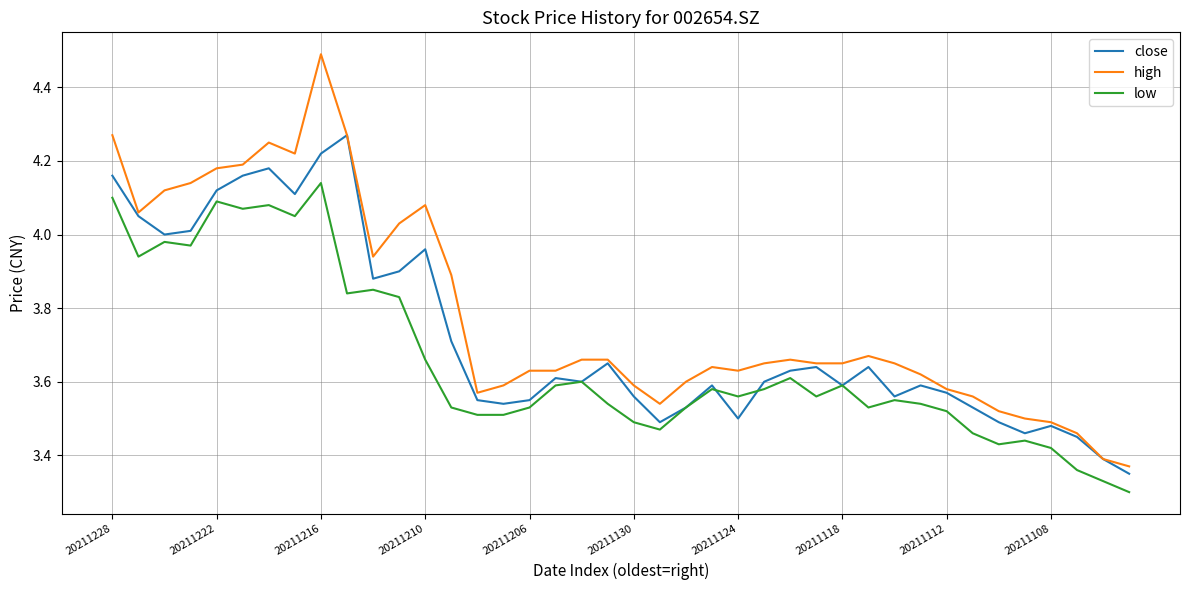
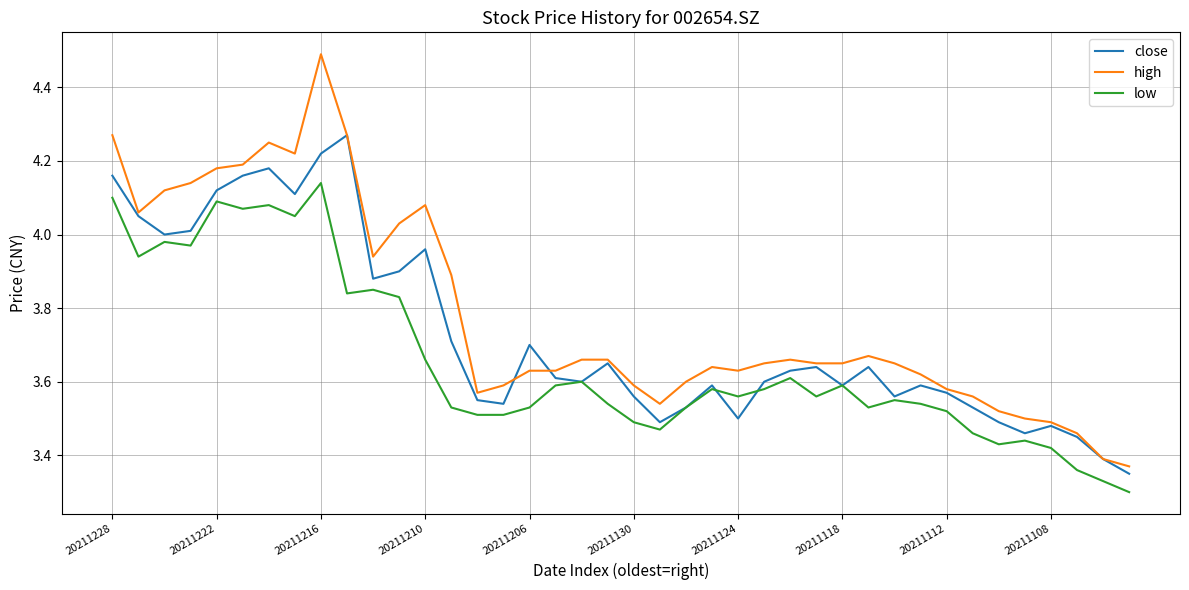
  {
    "close": {
      "20211228": 4.16,
      "20211222": 4.12,
      "20211216": 4.22,
      "20211210": 3.96,
-     "20211206": 3.55,
+     "20211206": 3.70,
      "20211130": 3.56,
      "20211124": 3.50,
      "20211112": 3.57,
      "20211108": 3.48
    },
    "high": {
      "20211228": 4.27,
      "20211222": 4.18,
      "20211216": 4.49,
      "20211210": 4.08,
      "20211206": 3.63,
      "20211130": 3.59,
      "20211124": 3.63,
      "20211118": 3.65,
      "20211112": 3.58,
      "20211108": 3.49
    },
    "low": {
      "20211228": 4.10,
      "20211222": 4.09,
      "20211216": 4.14,
      "20211210": 3.66,
      "20211206": 3.53,
      "20211130": 3.49,
      "20211124": 3.56,
      "20211112": 3.52,
      "20211108": 3.42
    }
  }
